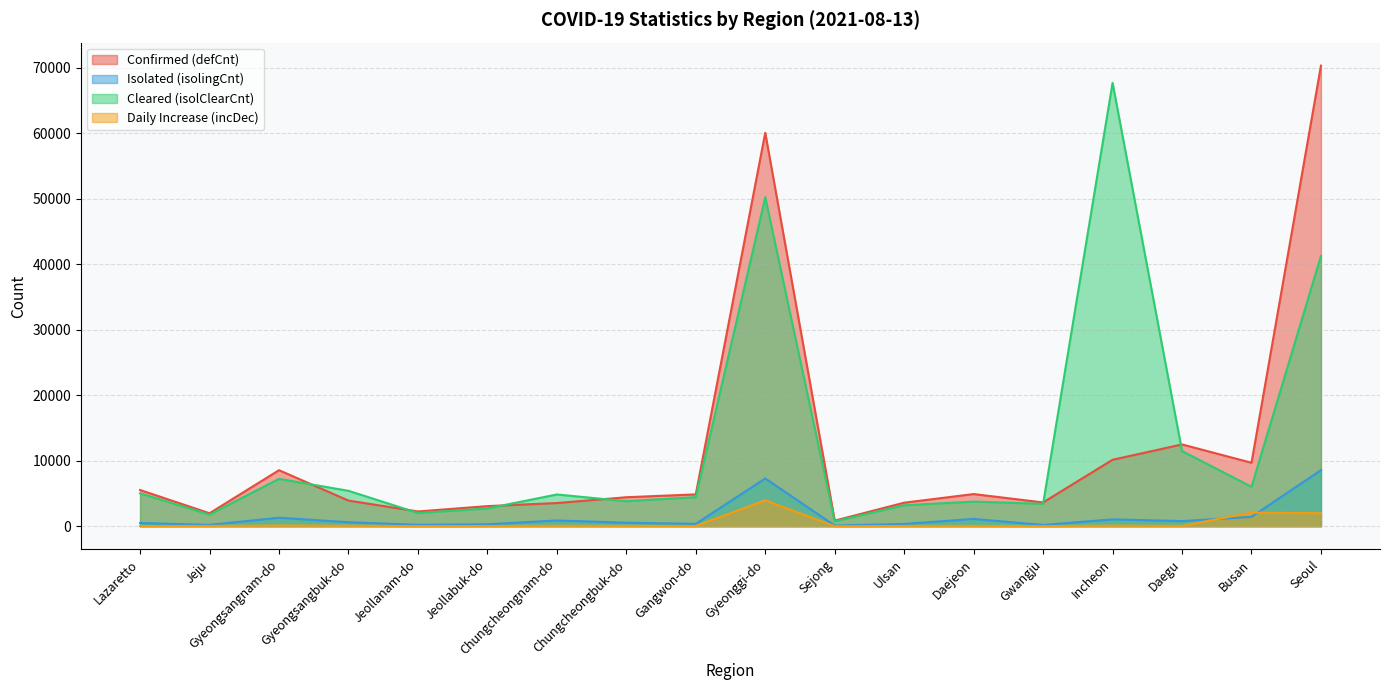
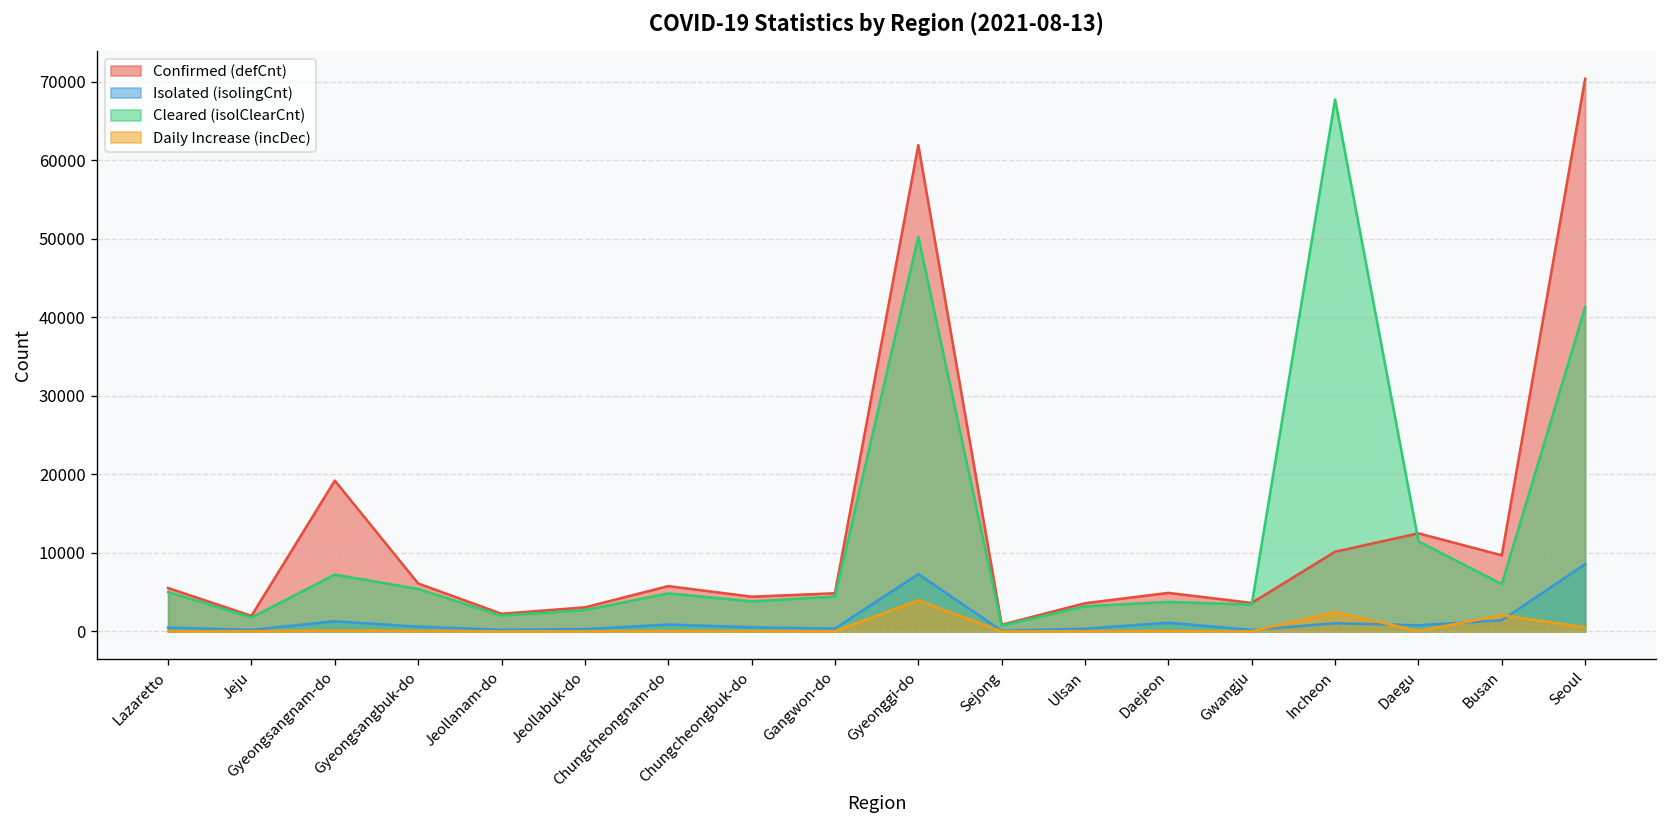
  {
    "Confirmed (defCnt)": {
      "Lazaretto": 6000,
-     "Gyeongsangnam-do": 9000,
-     "Gyeongsangbuk-do": 4000,
-     "Chungcheongnam-do": 4000,
+     "Gyeongsangnam-do": 19000,
+     "Gyeongsangbuk-do": 6000,
+     "Chungcheongnam-do": 6000,
      "Chungcheongbuk-do": 4000,
      "Gangwon-do": 5000,
-     "Gyeonggi-do": 60000,
+     "Gyeonggi-do": 62000,
      "Daejeon": 5000,
      "Incheon": 10000,
      "Daegu": 12000,
      "Busan": 10000,
      "Seoul": 70000
    },
    "Isolated (isolingCnt)": {
      "Lazaretto": 0,
      "Gyeongsangnam-do": 1000,
      "Gyeongsangbuk-do": 1000,
      "Chungcheongnam-do": 1000,
      "Chungcheongbuk-do": 1000,
      "Gyeonggi-do": 7000,
      "Daejeon": 1000,
      "Incheon": 1000,
      "Daegu": 1000,
      "Busan": 1000,
      "Seoul": 9000
    },
    "Cleared (isolClearCnt)": {
      "Lazaretto": 5000,
      "Gyeongsangnam-do": 7000,
      "Gyeongsangbuk-do": 5000,
      "Chungcheongnam-do": 5000,
      "Chungcheongbuk-do": 4000,
      "Gangwon-do": 4000,
      "Gyeonggi-do": 50000,
      "Daejeon": 4000,
      "Incheon": 68000,
      "Daegu": 11000,
      "Busan": 6000,
      "Seoul": 41000
    },
    "Daily Increase (incDec)": {
      "Lazaretto": 0,
      "Gyeongsangnam-do": 0,
      "Gyeongsangbuk-do": 0,
      "Chungcheongnam-do": 0,
      "Chungcheongbuk-do": 0,
      "Gyeonggi-do": 4000,
      "Daejeon": 0,
-     "Incheon": 0,
+     "Incheon": 2000,
      "Daegu": 0,
      "Busan": 2000,
-     "Seoul": 2000
+     "Seoul": 1000
    }
  }
